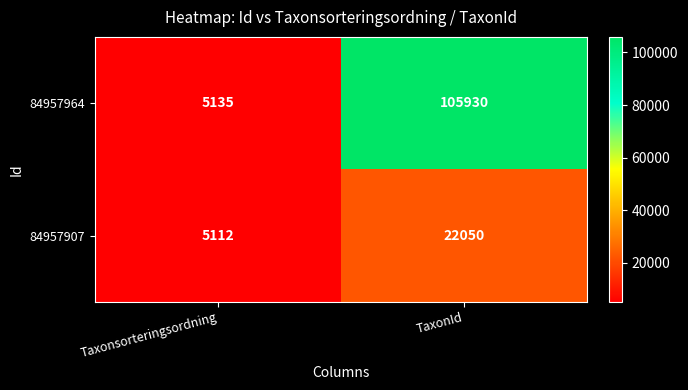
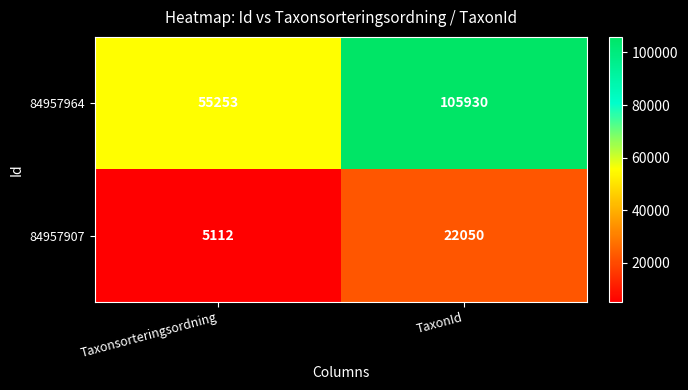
  {
    "84957964": {
-     "Taxonsorteringsordning": 5135,
+     "Taxonsorteringsordning": 55253,
      "TaxonId": 105930
    },
    "84957907": {
      "Taxonsorteringsordning": 5112,
      "TaxonId": 22050
    }
  }
